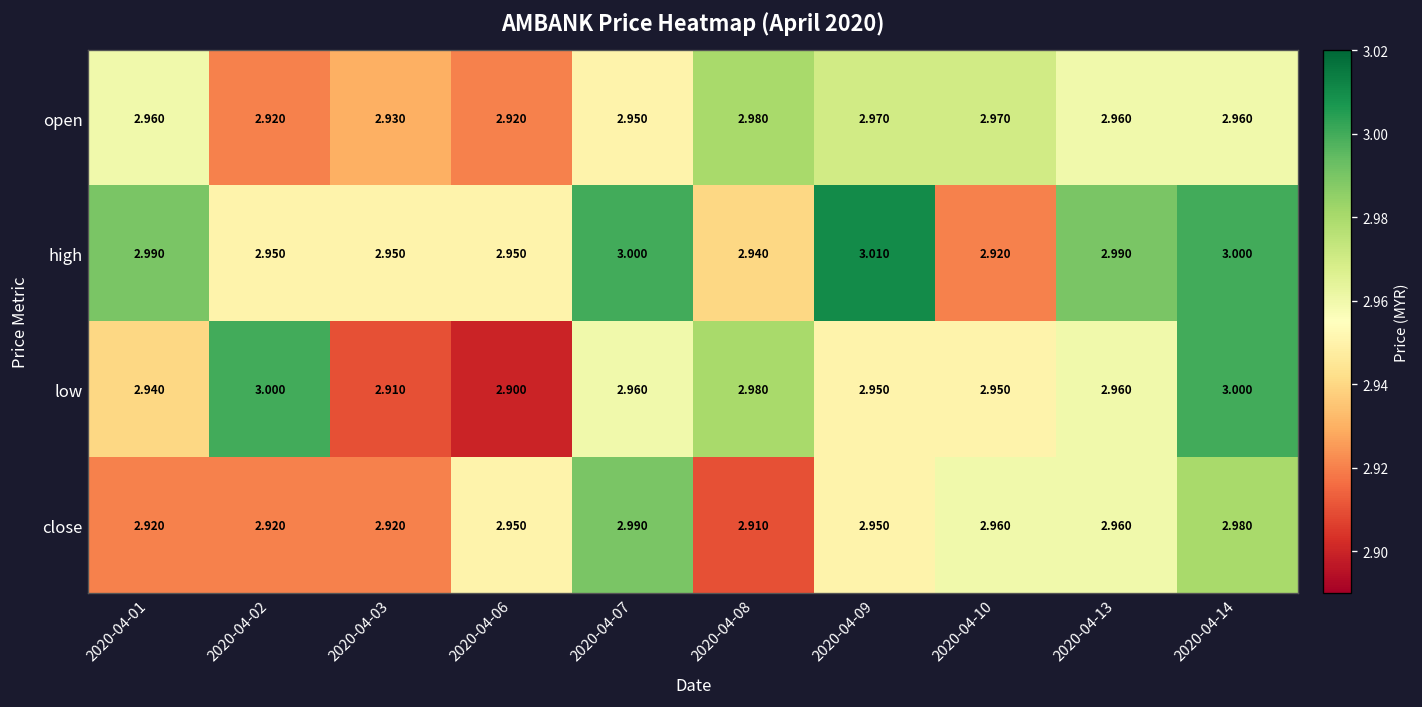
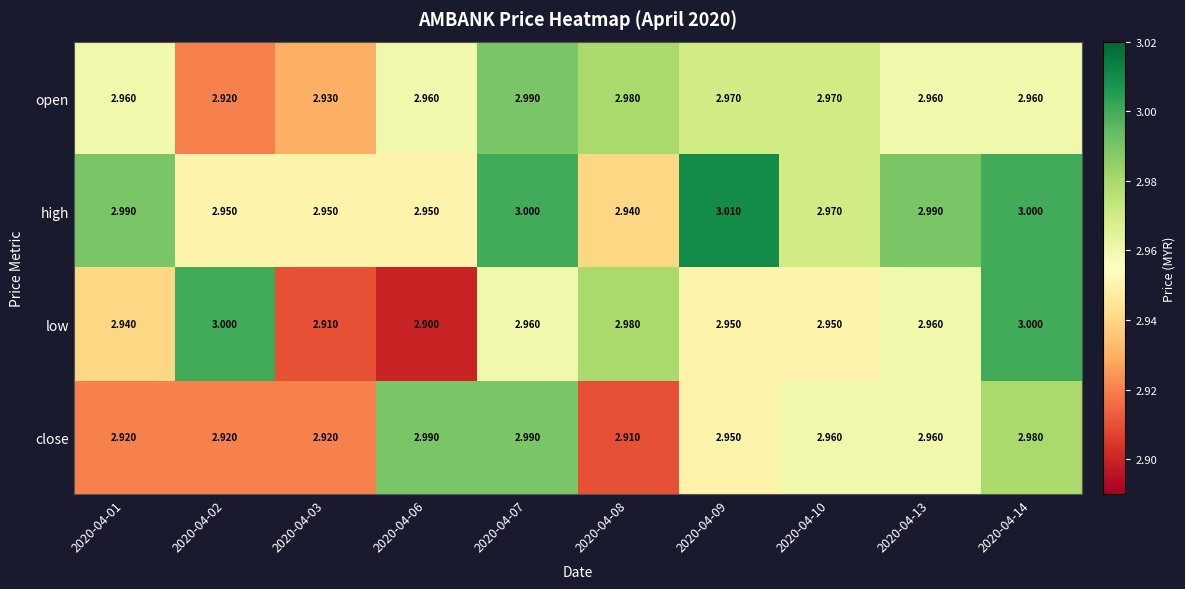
  {
    "open": {
      "2020-04-01": 2.960,
      "2020-04-02": 2.920,
      "2020-04-03": 2.930,
-     "2020-04-06": 2.920,
-     "2020-04-07": 2.950,
+     "2020-04-06": 2.960,
+     "2020-04-07": 2.990,
      "2020-04-08": 2.980,
      "2020-04-09": 2.970,
      "2020-04-10": 2.970,
      "2020-04-13": 2.960,
      "2020-04-14": 2.960
    },
    "high": {
      "2020-04-01": 2.990,
      "2020-04-02": 2.950,
      "2020-04-03": 2.950,
      "2020-04-06": 2.950,
      "2020-04-07": 3.000,
      "2020-04-08": 2.940,
      "2020-04-09": 3.010,
-     "2020-04-10": 2.920,
+     "2020-04-10": 2.970,
      "2020-04-13": 2.990,
      "2020-04-14": 3.000
    },
    "low": {
      "2020-04-01": 2.940,
      "2020-04-02": 3.000,
      "2020-04-03": 2.910,
      "2020-04-06": 2.900,
      "2020-04-07": 2.960,
      "2020-04-08": 2.980,
      "2020-04-09": 2.950,
      "2020-04-10": 2.950,
      "2020-04-13": 2.960,
      "2020-04-14": 3.000
    },
    "close": {
      "2020-04-01": 2.920,
      "2020-04-02": 2.920,
      "2020-04-03": 2.920,
-     "2020-04-06": 2.950,
+     "2020-04-06": 2.990,
      "2020-04-07": 2.990,
      "2020-04-08": 2.910,
      "2020-04-09": 2.950,
      "2020-04-10": 2.960,
      "2020-04-13": 2.960,
      "2020-04-14": 2.980
    }
  }
